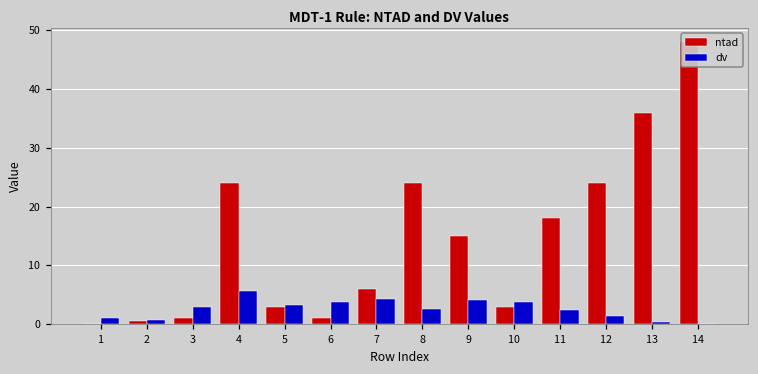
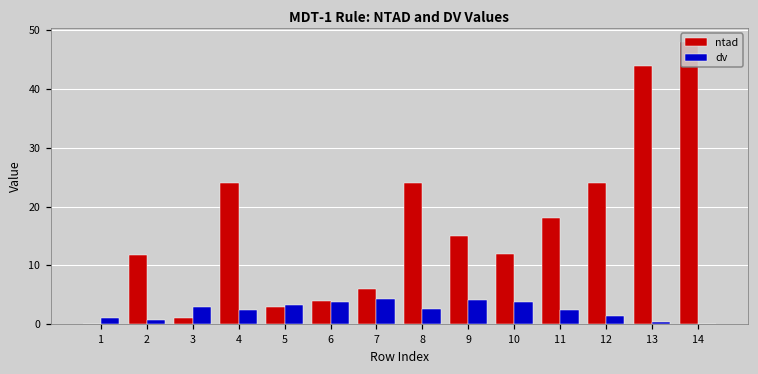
  {
    "ntad": {
      "1": 0,
-     "2": 1,
+     "2": 12,
      "3": 1,
      "4": 24,
      "5": 3,
-     "6": 1,
+     "6": 4,
      "7": 6,
      "8": 24,
      "9": 15,
-     "10": 3,
+     "10": 12,
      "11": 18,
      "12": 24,
-     "13": 36
+     "13": 44
    },
    "dv": {
      "1": 1,
      "2": 1,
      "3": 3,
-     "4": 6,
+     "4": 2,
      "5": 3,
      "6": 4,
      "7": 4,
      "8": 3,
      "9": 4,
      "10": 4,
      "11": 2,
      "12": 1
    }
  }
